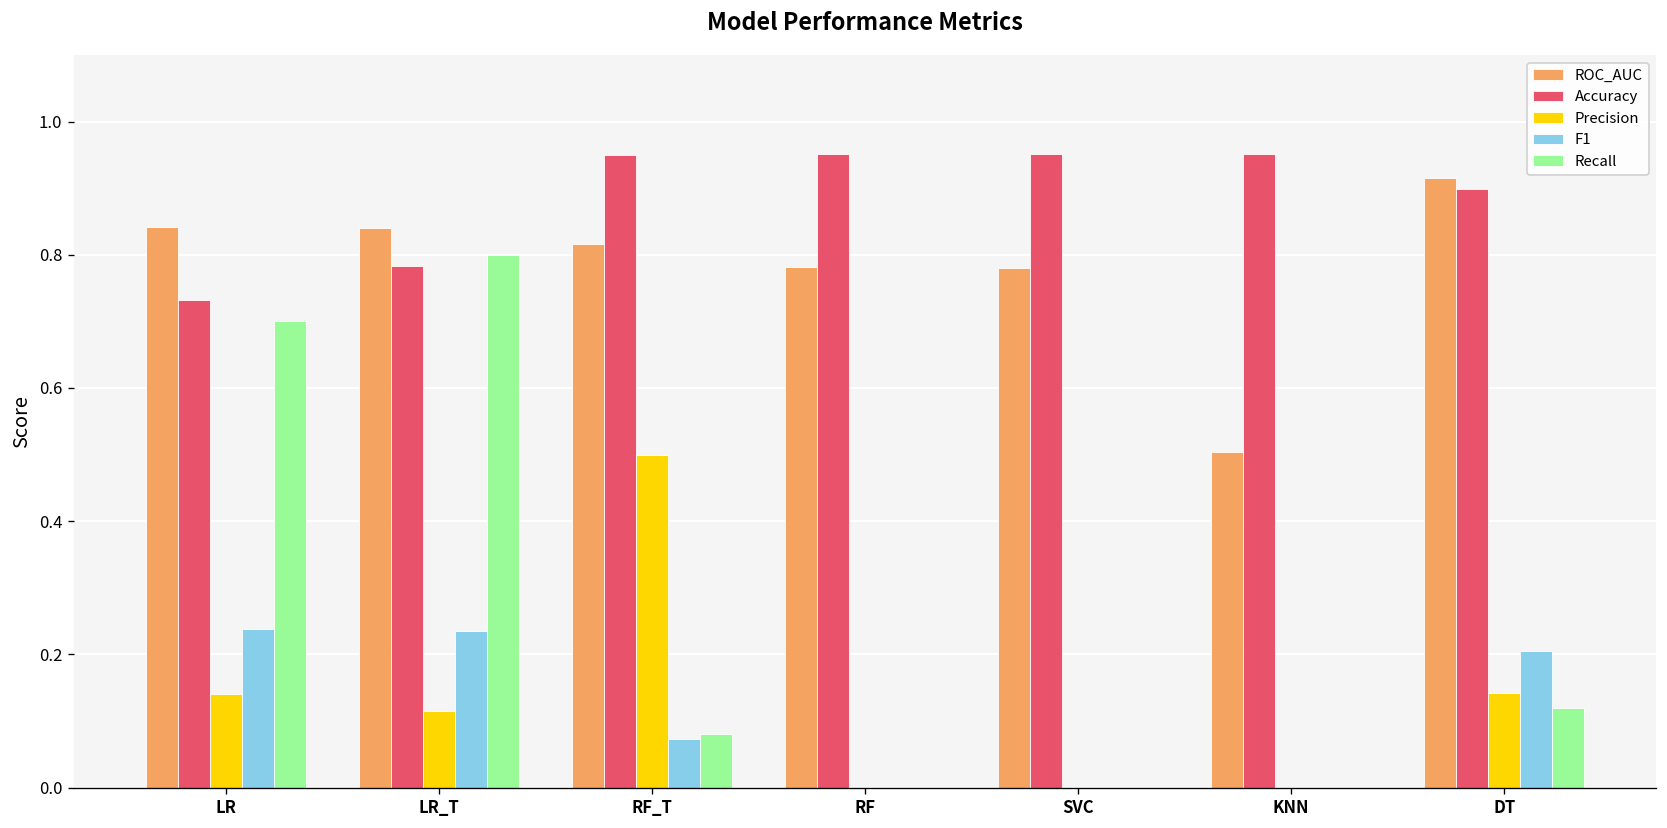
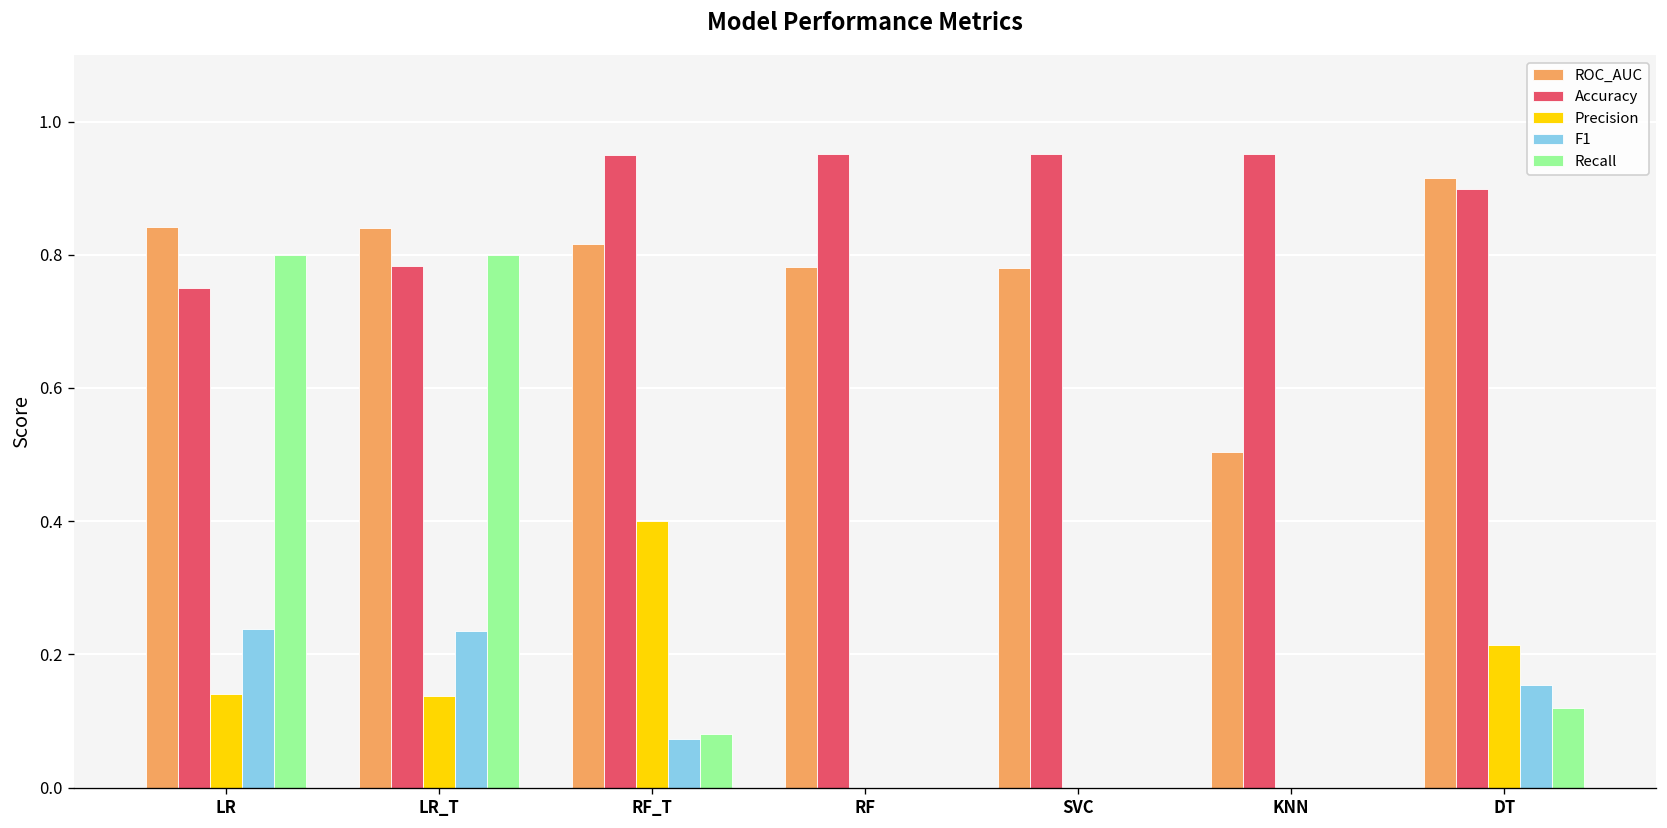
  {
    "ROC_AUC": {
      "LR": 0.84,
      "LR_T": 0.84,
      "RF_T": 0.82,
      "RF": 0.78,
      "SVC": 0.78,
      "KNN": 0.50,
      "DT": 0.91
    },
    "Accuracy": {
-     "LR": 0.73,
+     "LR": 0.75,
      "LR_T": 0.78,
      "RF_T": 0.95,
      "RF": 0.95,
      "SVC": 0.95,
      "KNN": 0.95,
      "DT": 0.90
    },
    "Precision": {
      "LR": 0.14,
-     "LR_T": 0.11,
-     "RF_T": 0.5,
+     "LR_T": 0.14,
+     "RF_T": 0.4,
      "RF": 0.00,
      "SVC": 0.00,
      "KNN": 0.00,
-     "DT": 0.14
+     "DT": 0.21
    },
    "F1": {
      "LR": 0.24,
      "LR_T": 0.24,
      "RF_T": 0.07,
      "RF": 0.00,
      "SVC": 0.00,
      "KNN": 0.00,
-     "DT": 0.20
+     "DT": 0.15
    },
    "Recall": {
-     "LR": 0.7,
+     "LR": 0.8,
      "LR_T": 0.8,
      "RF_T": 0.08,
      "RF": 0.0,
      "SVC": 0.0,
      "KNN": 0.0,
      "DT": 0.12
    }
  }
